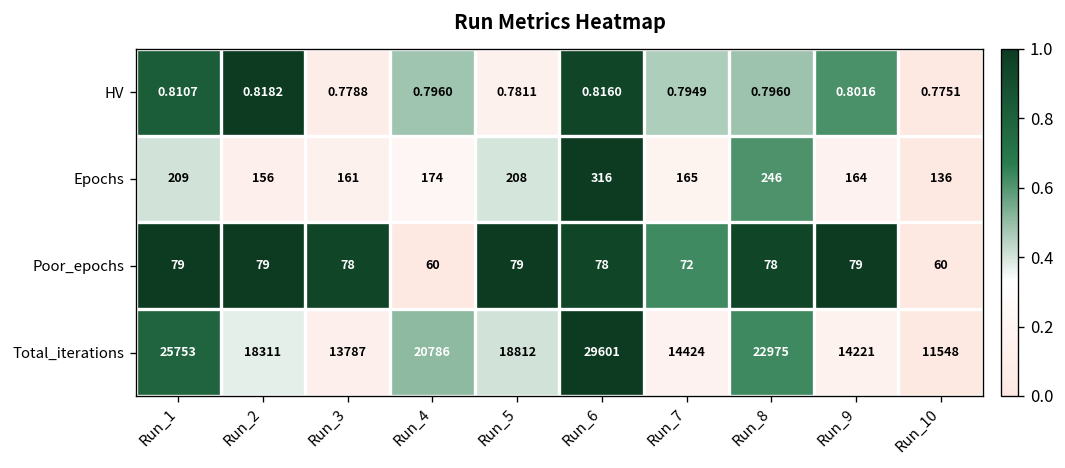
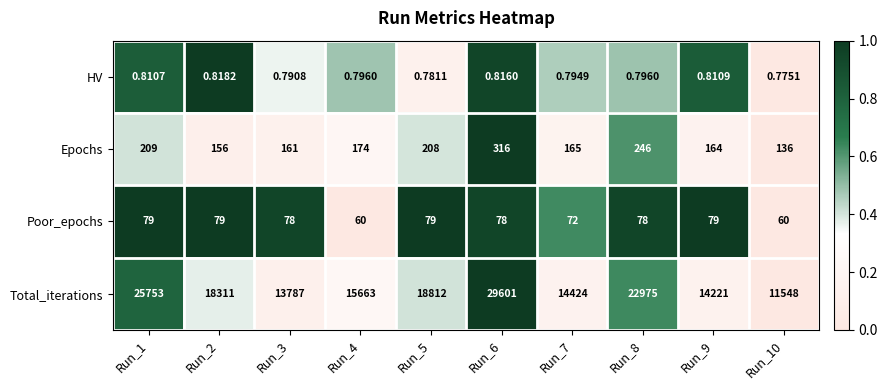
  {
    "HV": {
      "Run_1": 0.8107,
      "Run_2": 0.8182,
-     "Run_3": 0.7788,
+     "Run_3": 0.7908,
      "Run_4": 0.7960,
      "Run_5": 0.7811,
      "Run_6": 0.8160,
      "Run_7": 0.7949,
      "Run_8": 0.7960,
-     "Run_9": 0.8016,
+     "Run_9": 0.8109,
      "Run_10": 0.7751
    },
    "Epochs": {
      "Run_1": 209,
      "Run_2": 156,
      "Run_3": 161,
      "Run_4": 174,
      "Run_5": 208,
      "Run_6": 316,
      "Run_7": 165,
      "Run_8": 246,
      "Run_9": 164,
      "Run_10": 136
    },
    "Poor_epochs": {
      "Run_1": 79,
      "Run_2": 79,
      "Run_3": 78,
      "Run_4": 60,
      "Run_5": 79,
      "Run_6": 78,
      "Run_7": 72,
      "Run_8": 78,
      "Run_9": 79,
      "Run_10": 60
    },
    "Total_iterations": {
      "Run_1": 25753,
      "Run_2": 18311,
      "Run_3": 13787,
-     "Run_4": 20786,
+     "Run_4": 15663,
      "Run_5": 18812,
      "Run_6": 29601,
      "Run_7": 14424,
      "Run_8": 22975,
      "Run_9": 14221,
      "Run_10": 11548
    }
  }
